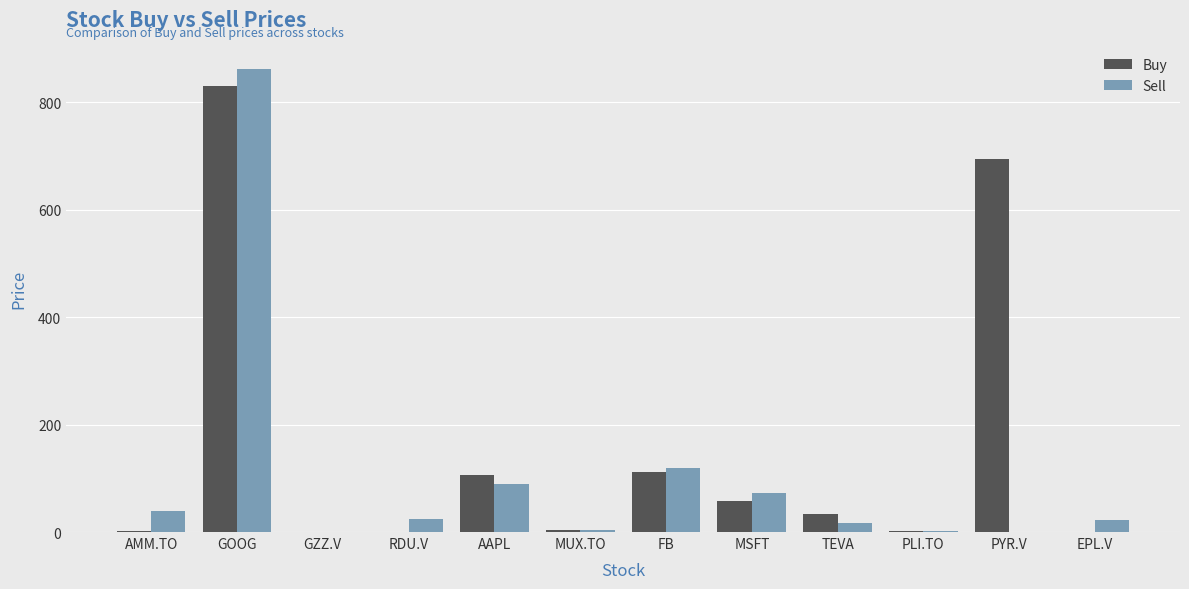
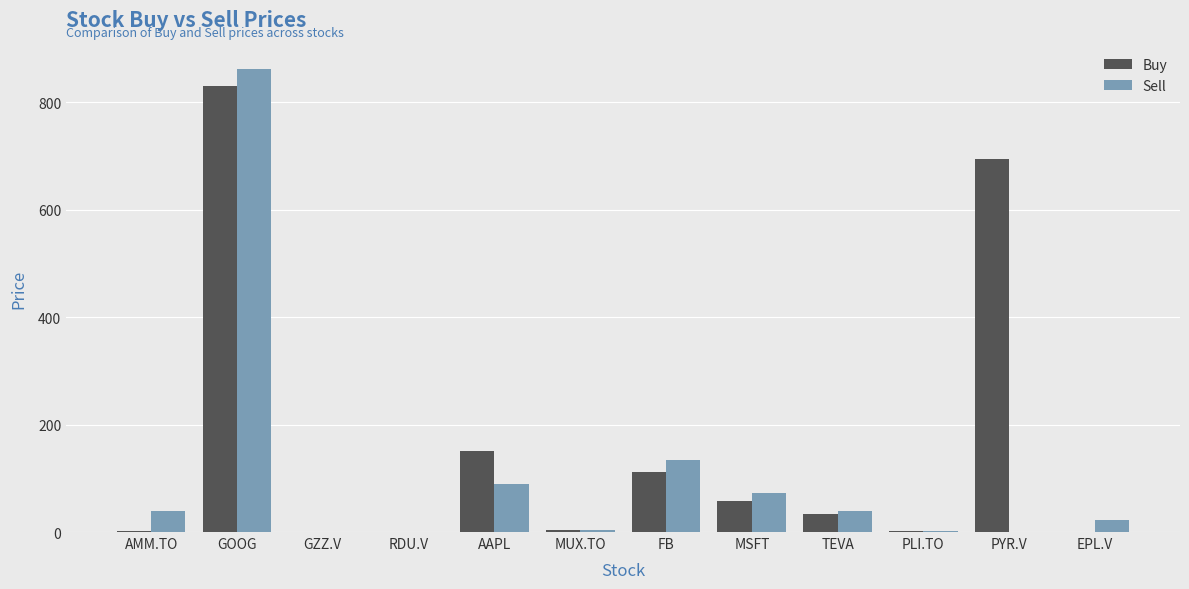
  {
    "Buy": {
      "GOOG": 830,
-     "AAPL": 110,
+     "AAPL": 150,
      "FB": 110,
      "MSFT": 60,
      "TEVA": 30,
      "PYR.V": 690
    },
    "Sell": {
      "AMM.TO": 40,
      "GOOG": 860,
-     "RDU.V": 20,
+     "RDU.V": 0,
      "AAPL": 90,
-     "FB": 120,
+     "FB": 130,
      "MSFT": 70,
-     "TEVA": 20,
+     "TEVA": 40,
      "EPL.V": 20
    }
  }
